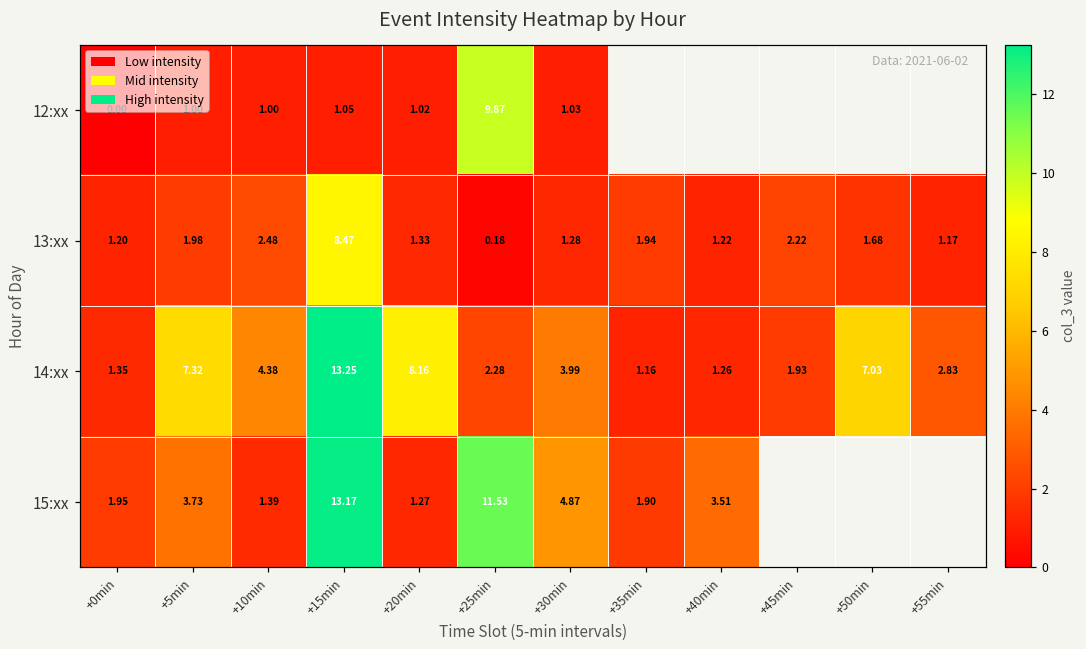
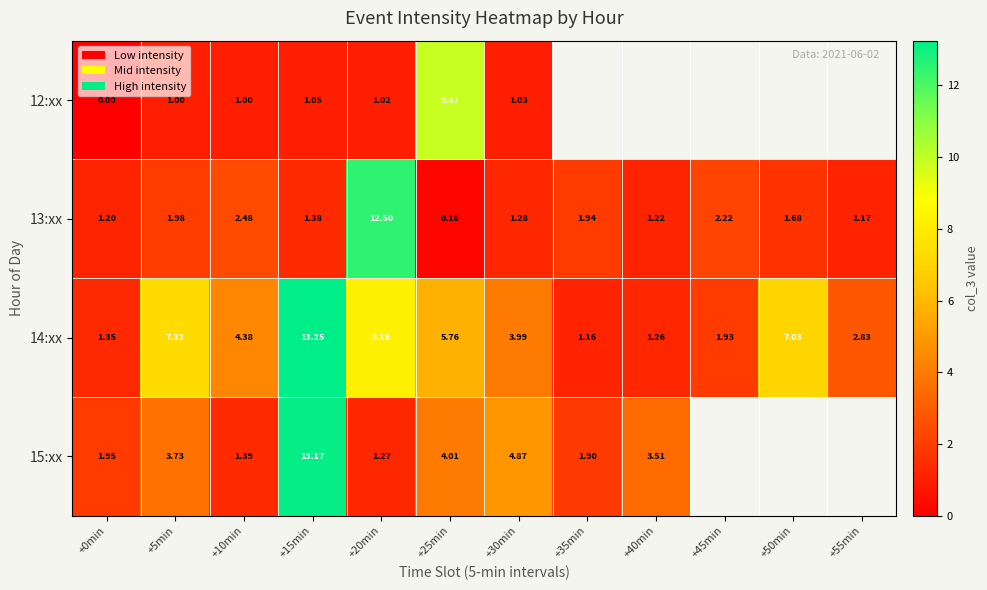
  {
    "12:xx": {
      "+10min": 1.00,
      "+15min": 1.05,
      "+20min": 1.02,
      "+25min": 9.87,
      "+30min": 1.03
    },
    "13:xx": {
      "+0min": 1.20,
      "+5min": 1.98,
      "+10min": 2.48,
-     "+15min": 8.47,
-     "+20min": 1.33,
+     "+15min": 1.38,
+     "+20min": 12.50,
      "+25min": 0.18,
      "+30min": 1.28,
      "+35min": 1.94,
      "+40min": 1.22,
      "+45min": 2.22,
      "+50min": 1.68,
      "+55min": 1.17
    },
    "14:xx": {
      "+0min": 1.35,
      "+5min": 7.32,
      "+10min": 4.38,
      "+15min": 13.25,
      "+20min": 8.16,
-     "+25min": 2.28,
+     "+25min": 5.76,
      "+30min": 3.99,
      "+35min": 1.16,
      "+40min": 1.26,
      "+45min": 1.93,
      "+50min": 7.03,
      "+55min": 2.83
    },
    "15:xx": {
      "+0min": 1.95,
      "+5min": 3.73,
      "+10min": 1.39,
      "+15min": 13.17,
      "+20min": 1.27,
-     "+25min": 11.53,
+     "+25min": 4.01,
      "+30min": 4.87,
      "+35min": 1.90,
      "+40min": 3.51
    }
  }
